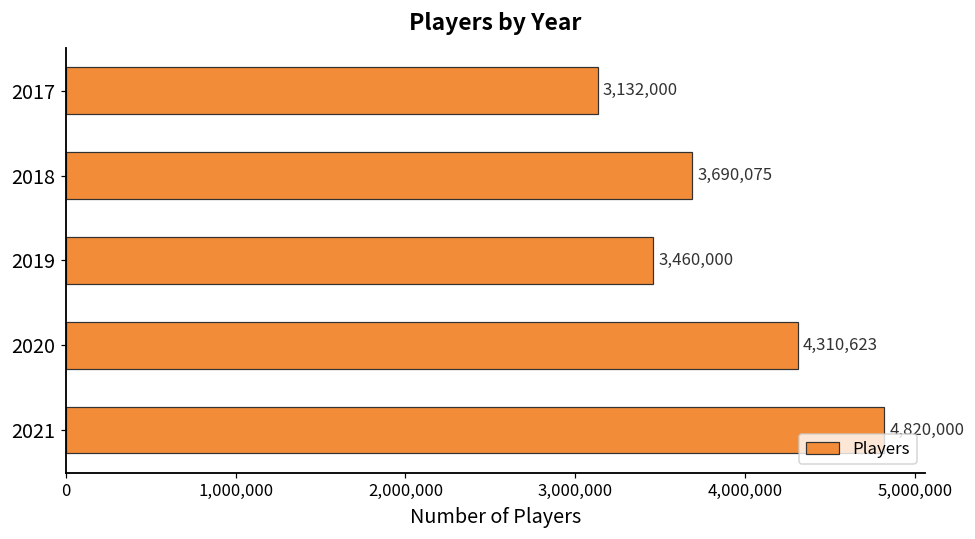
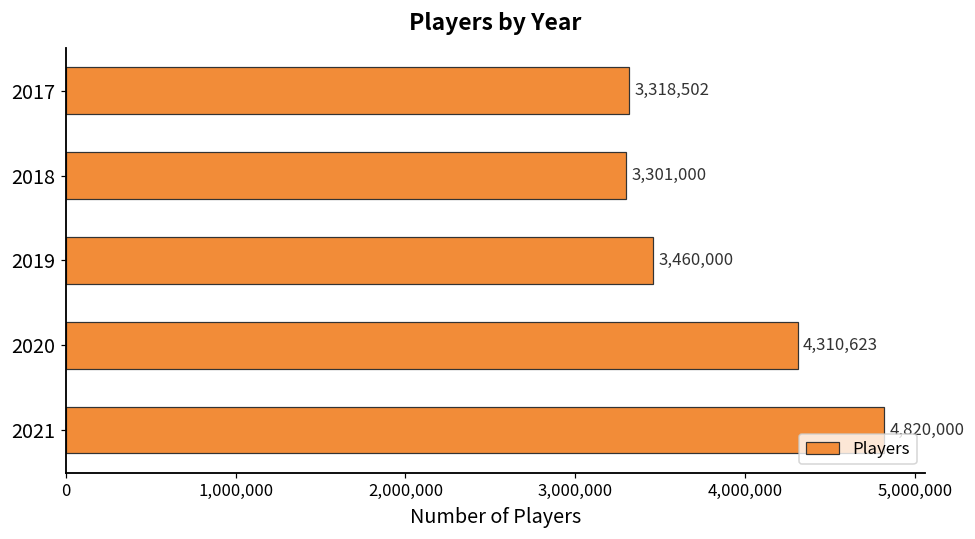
  {
-   "2017": "3,132,000",
-   "2018": "3,690,075",
+   "2017": "3,318,502",
+   "2018": "3,301,000",
    "2019": "3,460,000",
    "2020": "4,310,623"
  }
